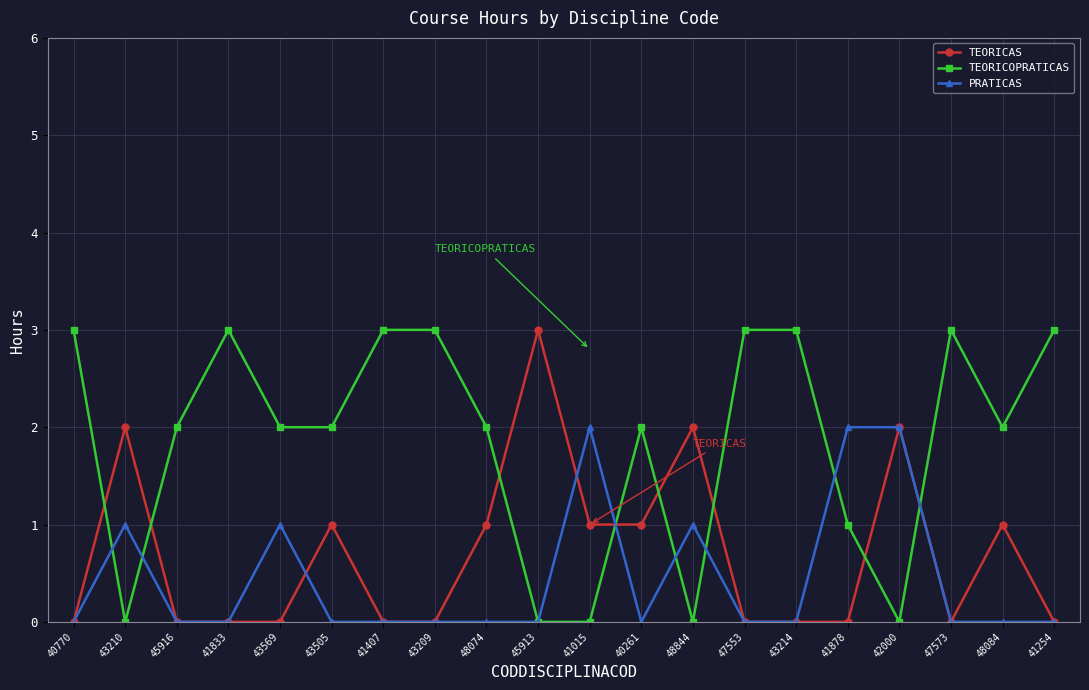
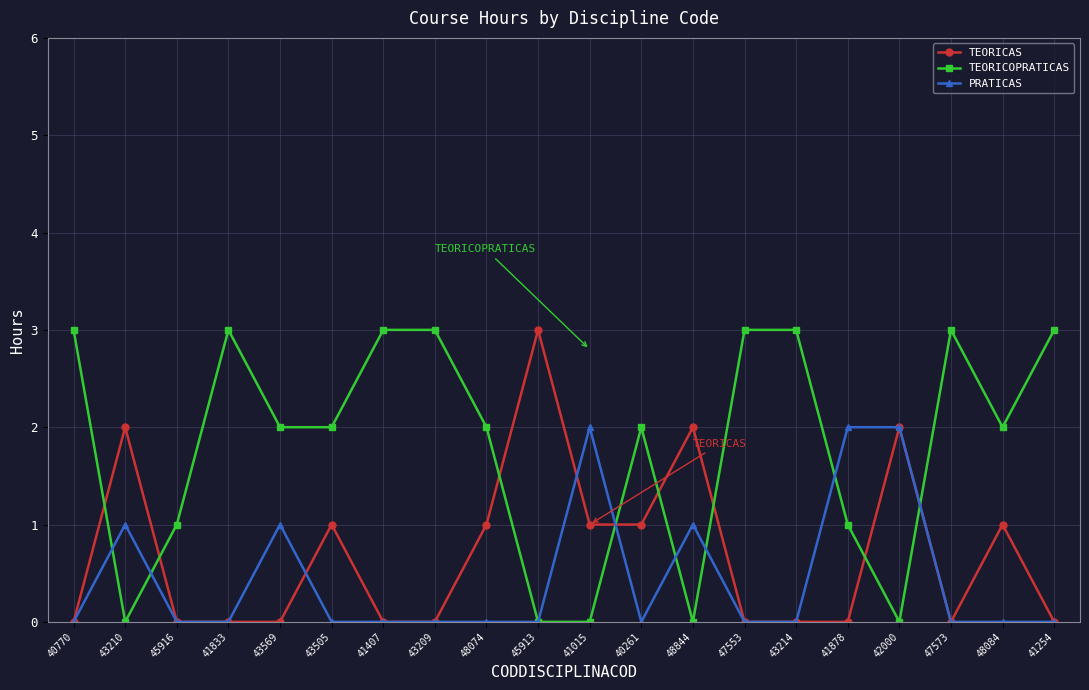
  {
    "TEORICAS": {
      "43210": 2,
      "43569": 0,
      "43505": 1,
      "48074": 1,
      "45913": 3,
      "41015": 1,
      "40261": 1,
      "48844": 2,
      "41878": 0,
      "48084": 1
    },
    "TEORICOPRATICAS": {
      "40770": 3,
      "43210": 0,
-     "45916": 2,
+     "45916": 1,
      "41833": 3,
      "43569": 2,
      "43505": 2,
      "41407": 3,
      "43209": 3,
      "48074": 2,
      "41015": 0,
      "40261": 2,
      "48844": 0,
      "47553": 3,
      "43214": 3,
      "41878": 1,
      "42000": 0,
      "47573": 3,
      "48084": 2,
      "41254": 3
    },
    "PRATICAS": {
      "43210": 1,
      "43569": 1,
      "43505": 0,
      "48074": 0,
      "41015": 2,
      "40261": 0,
      "48844": 1,
      "41878": 2,
      "48084": 0
    }
  }
